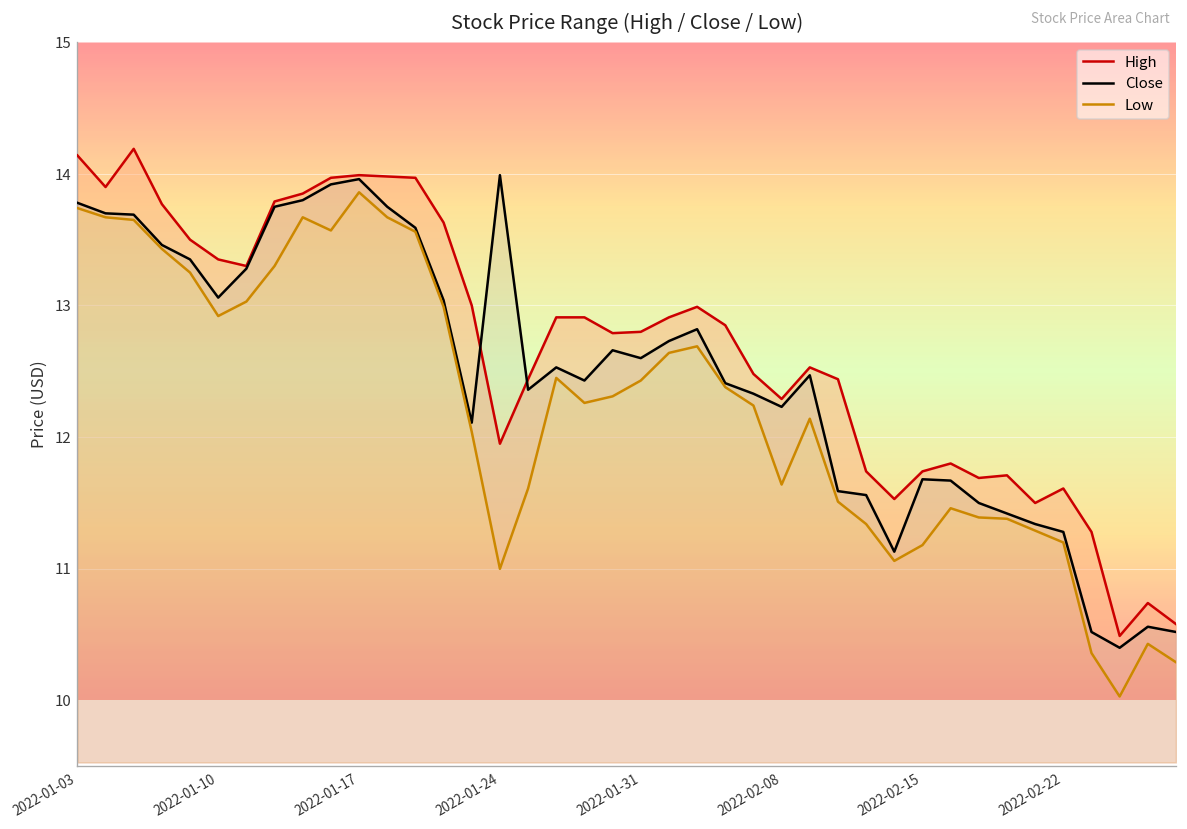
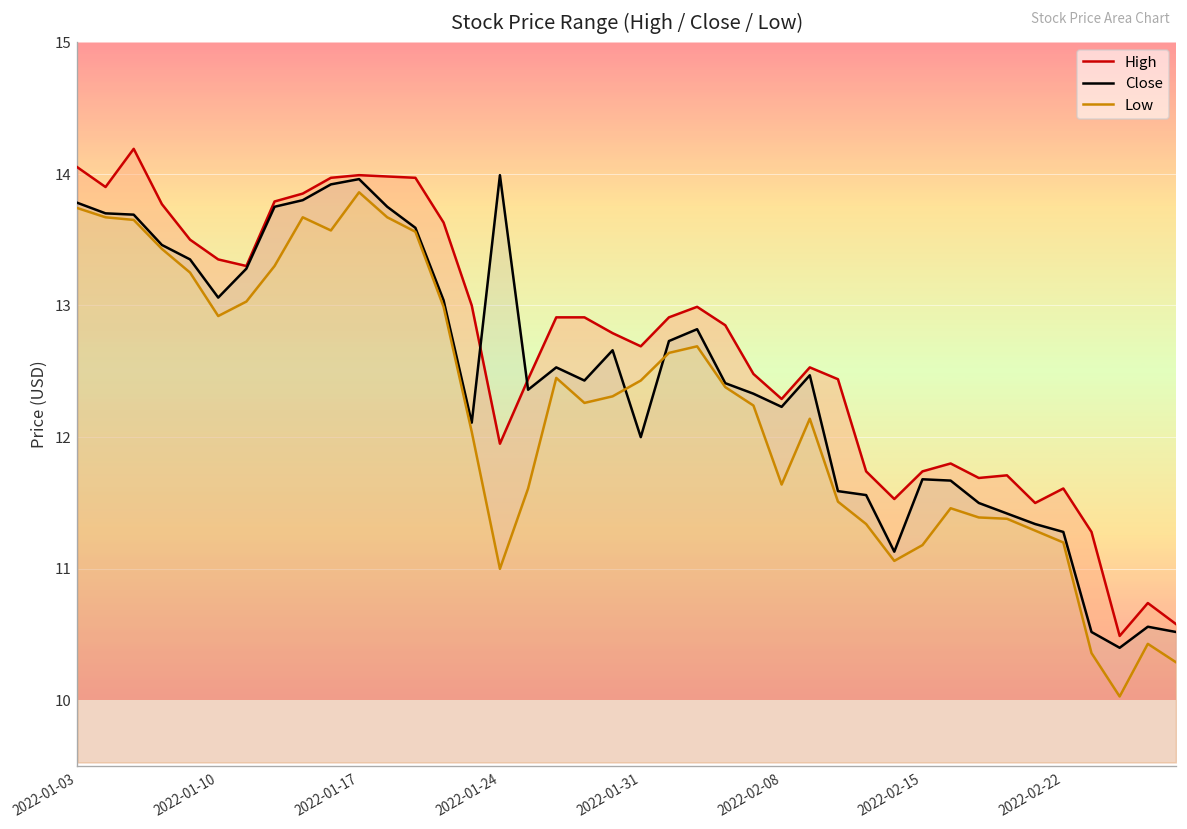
  {
    "High": {
-     "2022-01-03": 14.14,
+     "2022-01-03": 14.05,
      "2022-01-10": 13.35,
      "2022-01-17": 13.99,
      "2022-01-24": 11.95,
-     "2022-01-31": 12.80,
+     "2022-01-31": 12.69,
      "2022-02-08": 12.29,
      "2022-02-15": 11.74,
      "2022-02-22": 11.61
    },
    "Close": {
      "2022-01-03": 13.8,
      "2022-01-10": 13.06,
      "2022-01-17": 13.96,
      "2022-01-24": 14.0,
-     "2022-01-31": 12.6,
+     "2022-01-31": 12.0,
      "2022-02-08": 12.23,
      "2022-02-15": 11.7,
      "2022-02-22": 11.3
    },
    "Low": {
      "2022-01-03": 13.74,
      "2022-01-10": 12.92,
      "2022-01-17": 13.86,
      "2022-01-24": 11.00,
      "2022-01-31": 12.43,
      "2022-02-08": 11.64,
      "2022-02-15": 11.18,
      "2022-02-22": 11.20
    }
  }
